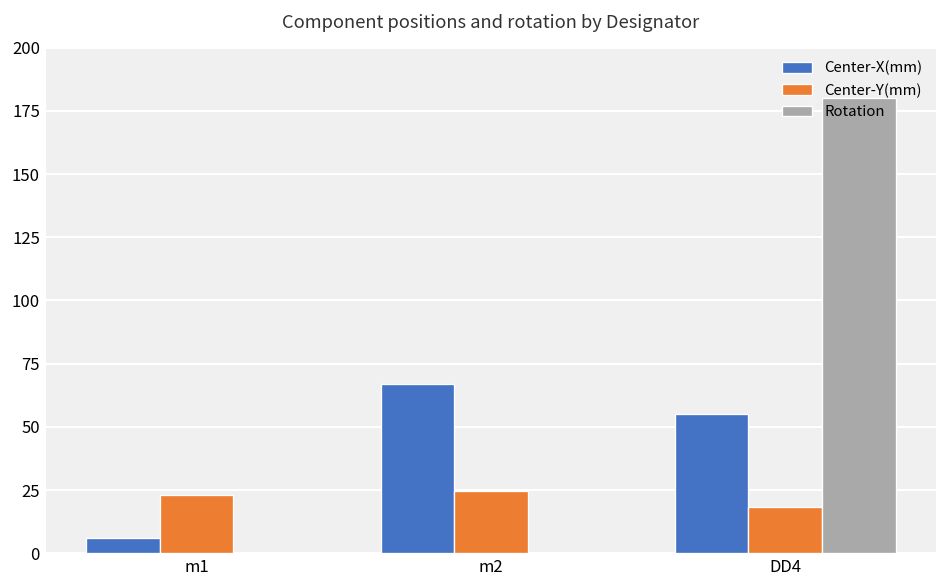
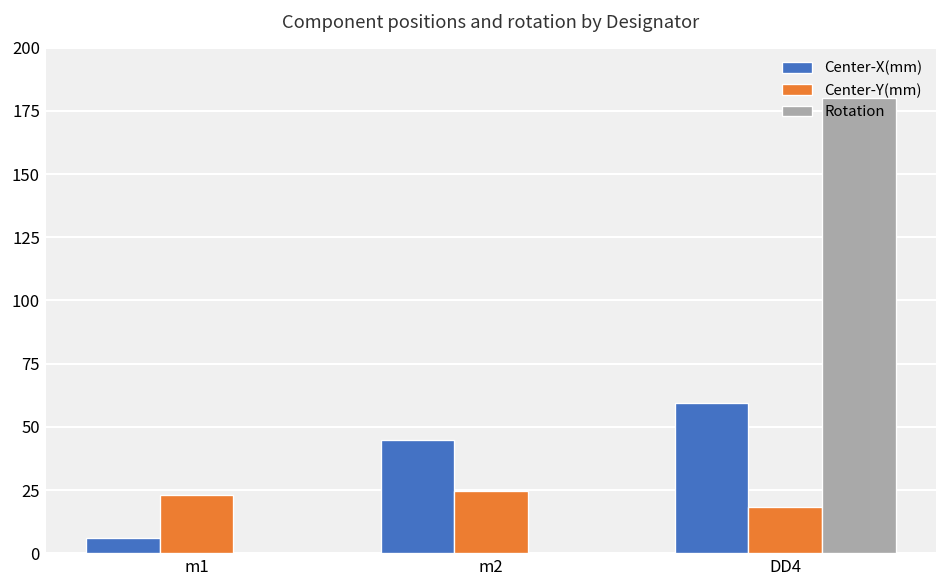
  {
    "Center-X(mm)": {
      "m1": 6,
-     "m2": 67,
-     "DD4": 55
+     "m2": 45,
+     "DD4": 60
    },
    "Center-Y(mm)": {
      "m1": 23,
      "m2": 25,
      "DD4": 18
    },
    "Rotation": {
      "m1": 0,
      "m2": 0,
      "DD4": 180
    }
  }
